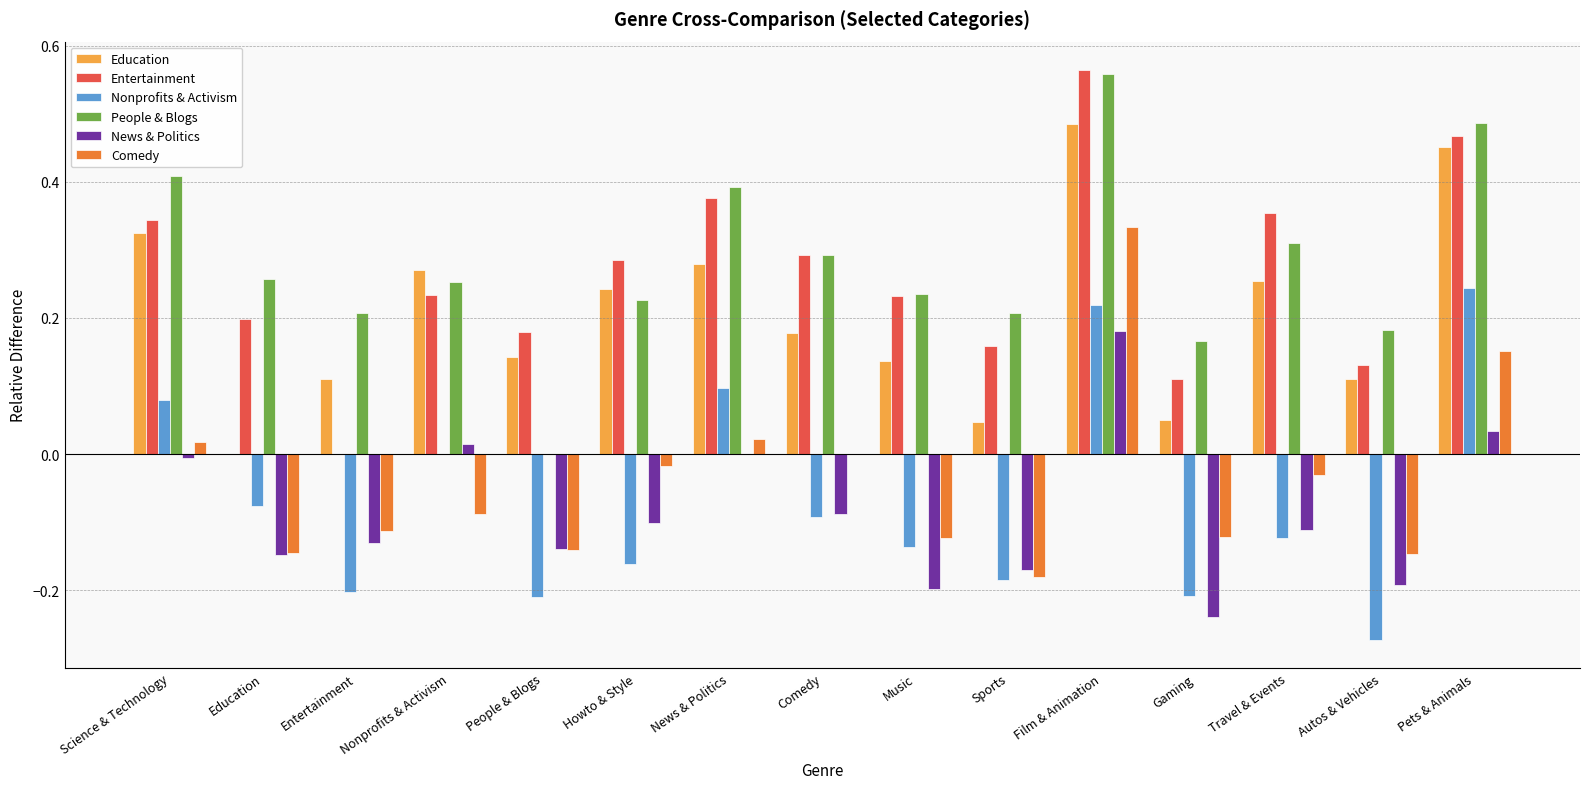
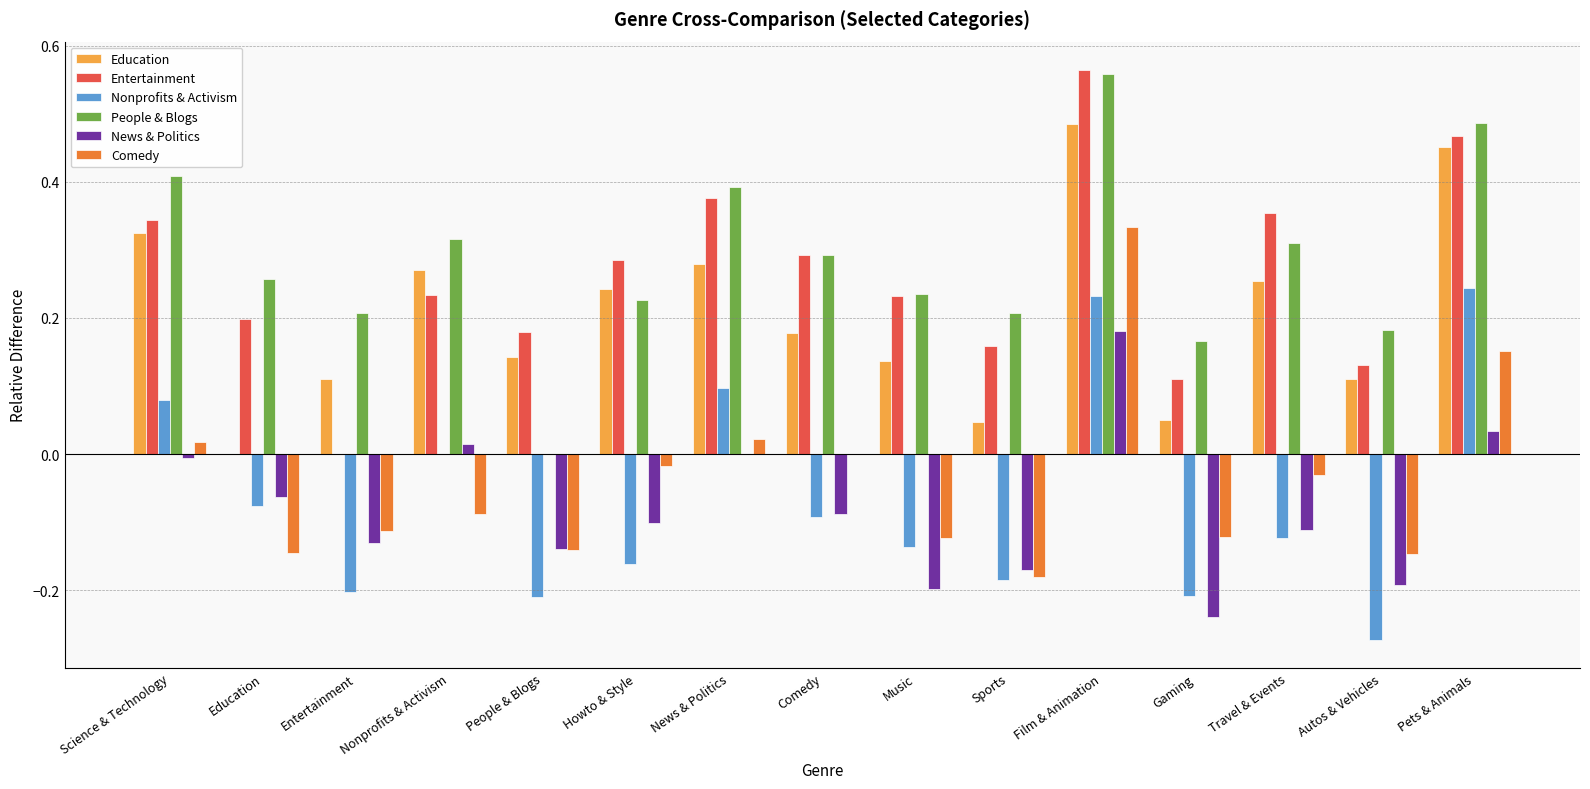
  {
    "Nonprofits & Activism": {
      "Science & Technology": 0.08,
      "Education": -0.08,
      "Entertainment": -0.20,
      "Nonprofits & Activism": 0.00,
      "People & Blogs": -0.21,
      "Howto & Style": -0.16,
      "News & Politics": 0.10,
      "Comedy": -0.09,
      "Music": -0.14,
      "Sports": -0.18,
-     "Film & Animation": 0.22,
+     "Film & Animation": 0.23,
      "Gaming": -0.21,
      "Travel & Events": -0.12,
      "Autos & Vehicles": -0.27,
      "Pets & Animals": 0.24
    },
    "People & Blogs": {
      "Science & Technology": 0.41,
      "Education": 0.26,
      "Entertainment": 0.21,
-     "Nonprofits & Activism": 0.25,
+     "Nonprofits & Activism": 0.32,
      "People & Blogs": 0.00,
      "Howto & Style": 0.23,
      "News & Politics": 0.39,
      "Comedy": 0.29,
      "Music": 0.24,
      "Sports": 0.21,
      "Film & Animation": 0.56,
      "Gaming": 0.17,
      "Travel & Events": 0.31,
      "Autos & Vehicles": 0.18,
      "Pets & Animals": 0.49
    },
    "News & Politics": {
      "Science & Technology": -0.01,
-     "Education": -0.15,
+     "Education": -0.06,
      "Entertainment": -0.13,
      "Nonprofits & Activism": 0.01,
      "People & Blogs": -0.14,
      "Howto & Style": -0.10,
      "News & Politics": 0.00,
      "Comedy": -0.09,
      "Music": -0.20,
      "Sports": -0.17,
      "Film & Animation": 0.18,
      "Gaming": -0.24,
      "Travel & Events": -0.11,
      "Autos & Vehicles": -0.19,
      "Pets & Animals": 0.03
    }
  }
